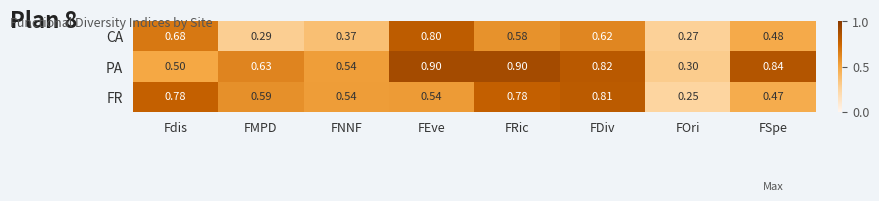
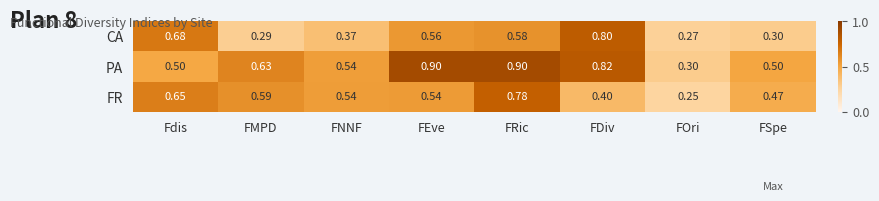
  {
    "CA": {
      "Fdis": 0.68,
      "FMPD": 0.29,
      "FNNF": 0.37,
-     "FEve": 0.80,
+     "FEve": 0.56,
      "FRic": 0.58,
-     "FDiv": 0.62,
+     "FDiv": 0.80,
      "FOri": 0.27,
-     "FSpe": 0.48
+     "FSpe": 0.30
    },
    "PA": {
      "Fdis": 0.50,
      "FMPD": 0.63,
      "FNNF": 0.54,
      "FEve": 0.90,
      "FRic": 0.90,
      "FDiv": 0.82,
      "FOri": 0.30,
-     "FSpe": 0.84
+     "FSpe": 0.50
    },
    "FR": {
-     "Fdis": 0.78,
+     "Fdis": 0.65,
      "FMPD": 0.59,
      "FNNF": 0.54,
      "FEve": 0.54,
      "FRic": 0.78,
-     "FDiv": 0.81,
+     "FDiv": 0.40,
      "FOri": 0.25,
      "FSpe": 0.47
    }
  }
